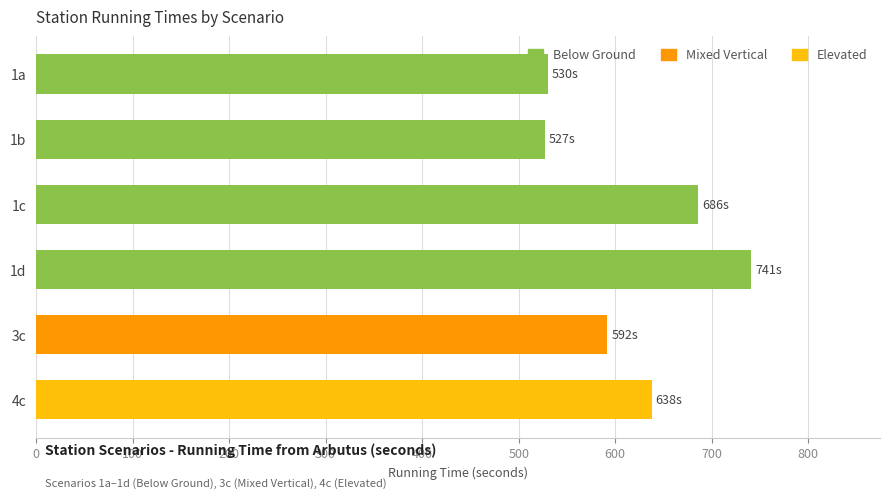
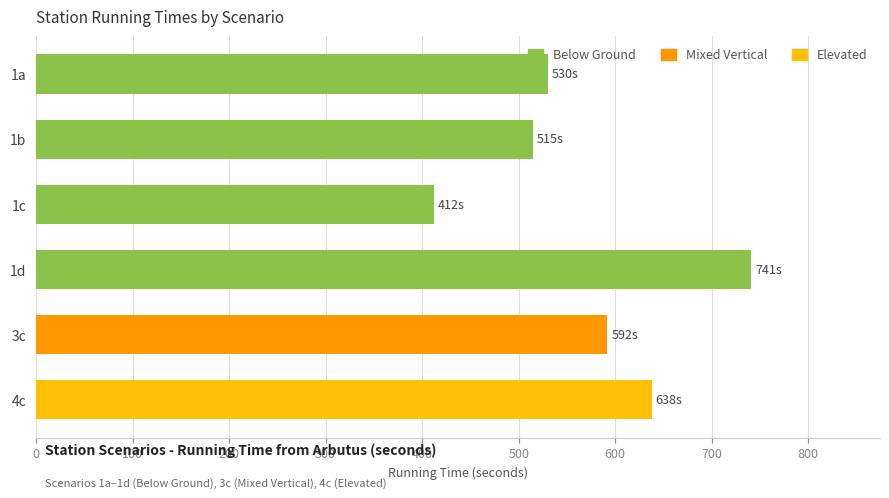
  {
    "1a": "530s",
-   "1b": "527s",
-   "1c": "686s",
+   "1b": "515s",
+   "1c": "412s",
    "1d": "741s",
    "3c": "592s",
    "4c": "638s"
  }
